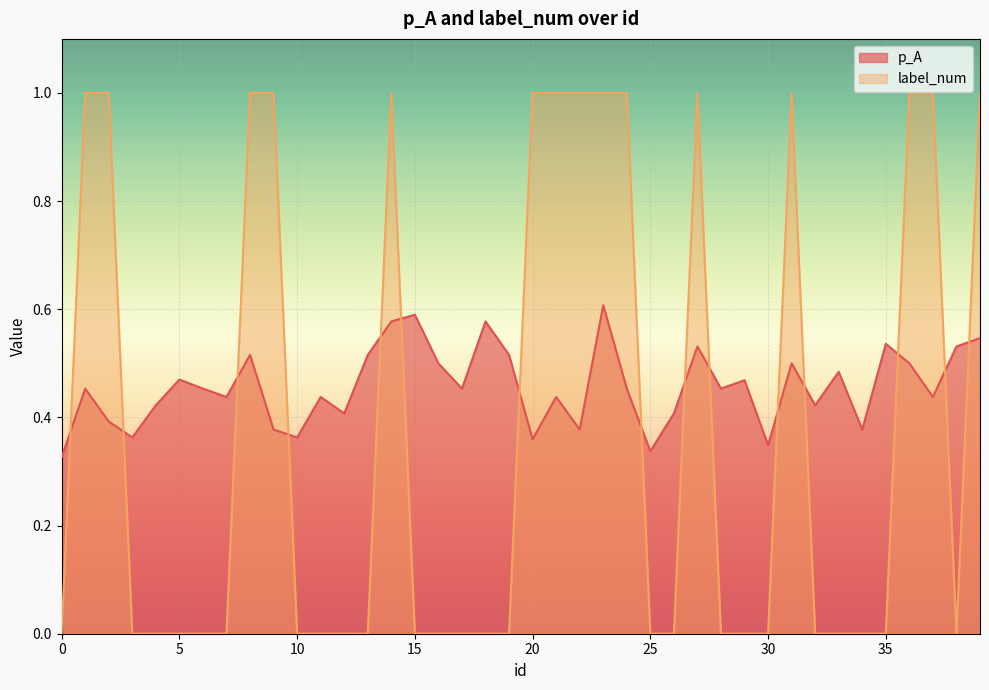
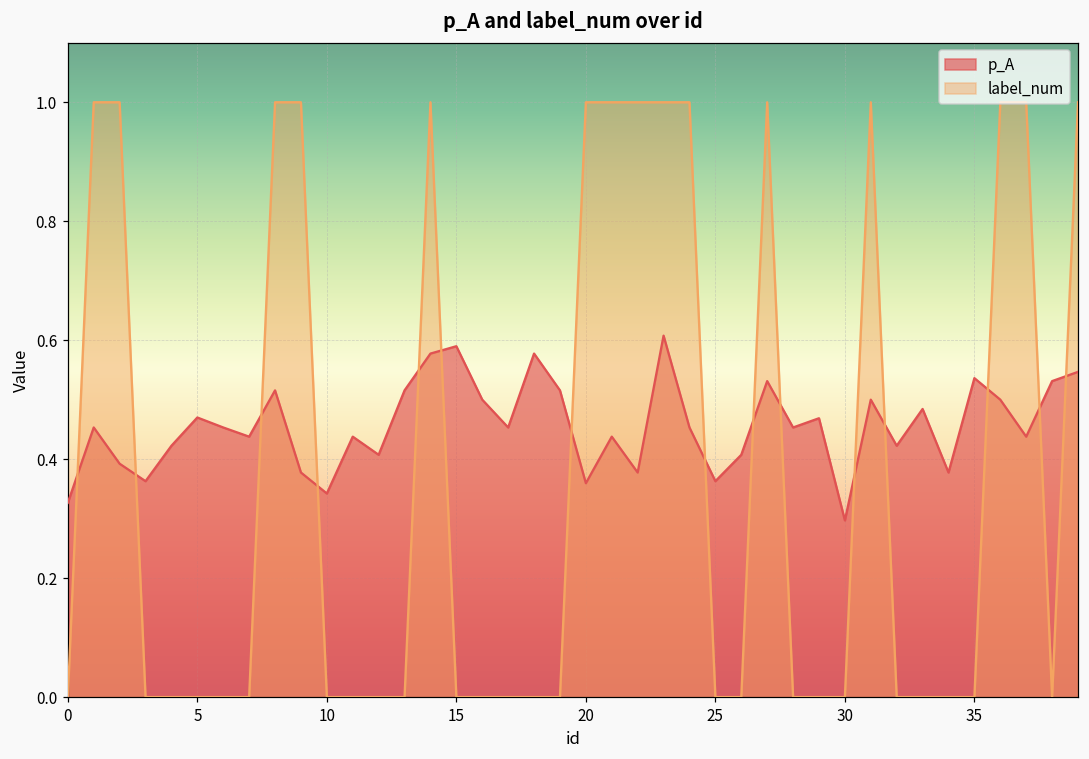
  {
    "p_A": {
      "0": 0.33,
      "5": 0.47,
-     "10": 0.36,
+     "10": 0.34,
      "15": 0.59,
      "20": 0.36,
-     "25": 0.34,
-     "30": 0.35,
+     "25": 0.36,
+     "30": 0.30,
      "35": 0.54
    },
    "label_num": {
      "0": 0.00,
      "5": 0.00,
      "10": 0.00,
      "15": 0.00,
      "20": 1.00,
      "25": 0.00,
      "30": 0.00,
      "35": 0.00
    }
  }
